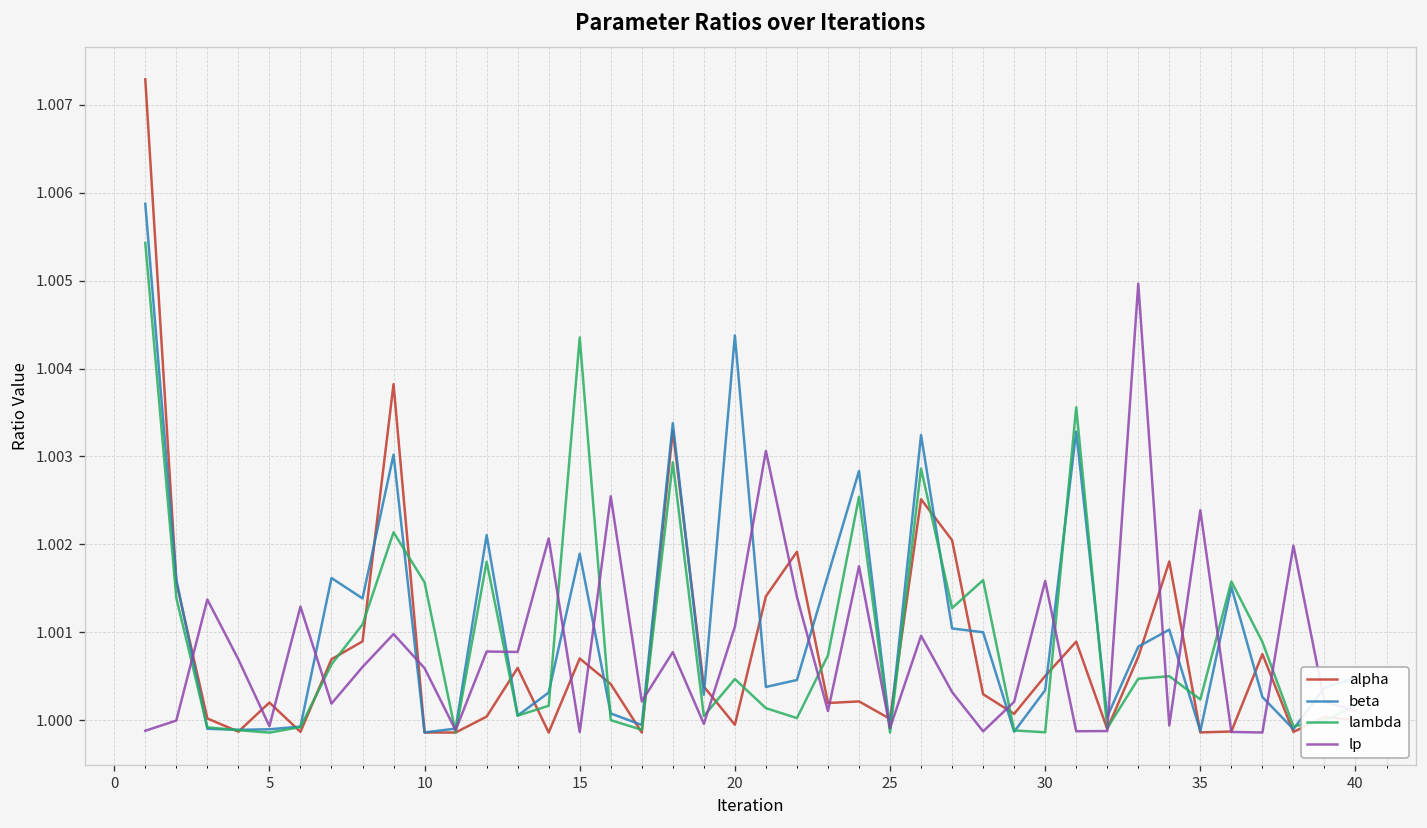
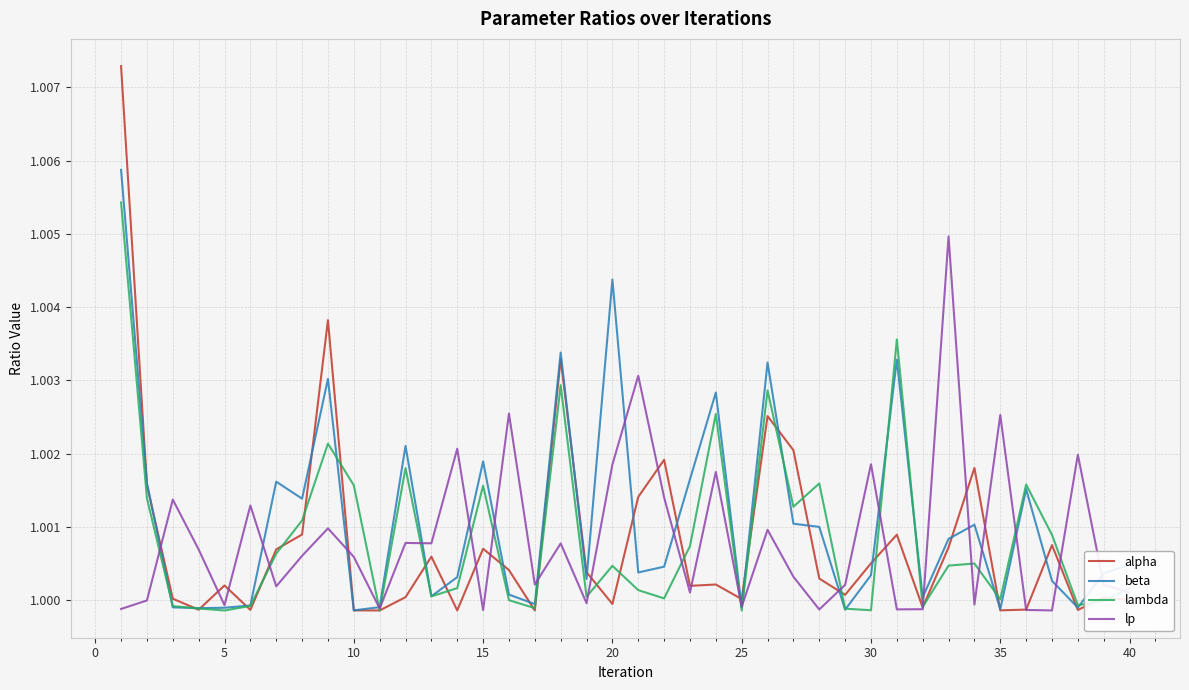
  {
    "alpha": {
      "5": 1.0002,
      "15": 1.0007,
      "20": 0.9999,
      "25": 1.0000,
      "30": 1.0005
    },
    "beta": {
      "15": 1.0019,
      "20": 1.0044,
      "30": 1.0003
    },
    "lambda": {
      "5": 0.9999,
      "10": 1.0016,
-     "15": 1.0044,
+     "15": 1.0016,
      "20": 1.0005,
      "25": 0.9999,
      "30": 0.9999,
-     "35": 1.0002
+     "35": 1.0000
    },
    "lp": {
      "10": 1.0006,
      "15": 0.9999,
-     "20": 1.0011,
-     "30": 1.0016,
-     "35": 1.0024
+     "20": 1.0019,
+     "30": 1.0019,
+     "35": 1.0025
    }
  }
